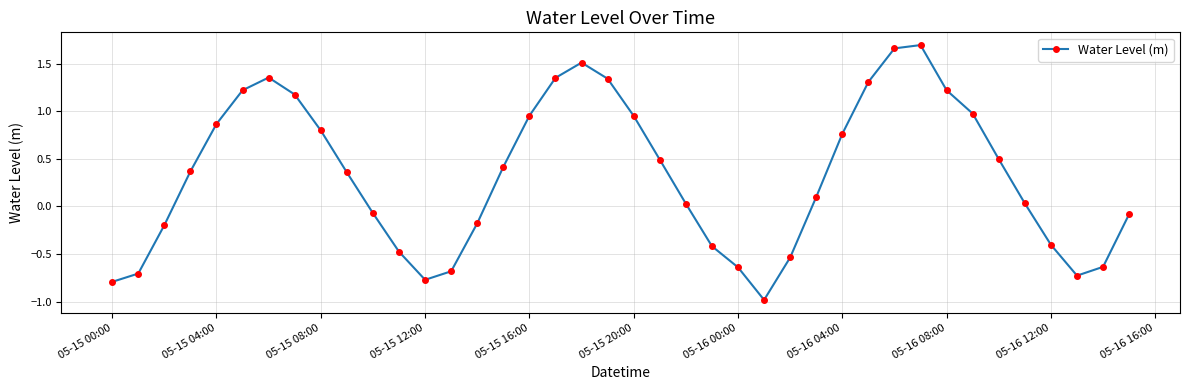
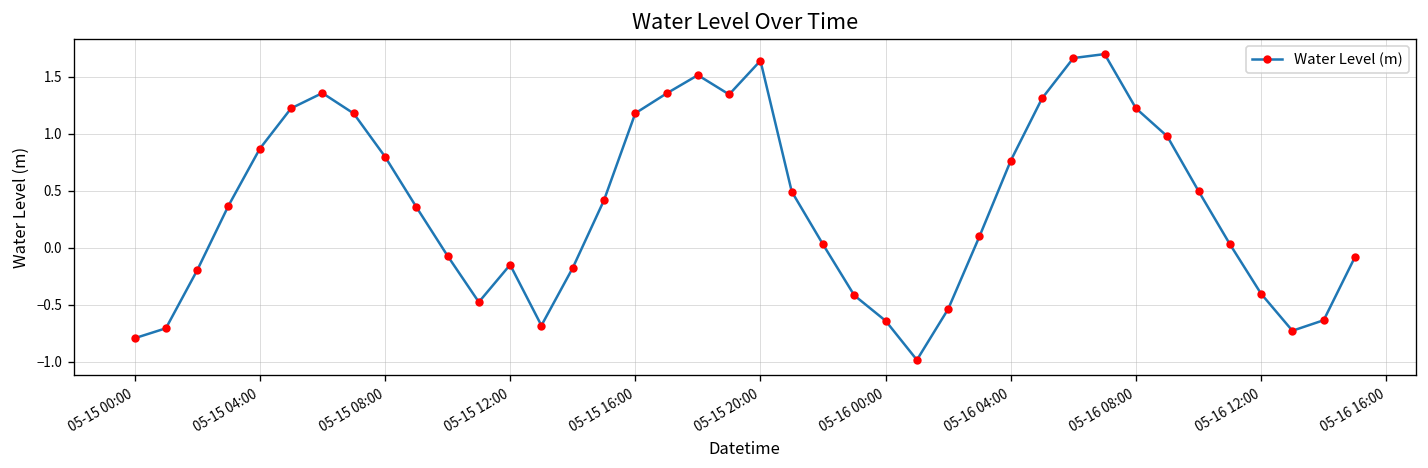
  {
    "05-15 00:00": -0.8,
    "05-15 04:00": 0.9,
    "05-15 08:00": 0.8,
-   "05-15 12:00": -0.8,
-   "05-15 16:00": 1.0,
-   "05-15 20:00": 1.0,
+   "05-15 12:00": -0.1,
+   "05-15 16:00": 1.2,
+   "05-15 20:00": 1.6,
    "05-16 00:00": -0.6,
    "05-16 04:00": 0.8,
    "05-16 08:00": 1.2,
    "05-16 12:00": -0.4
  }
